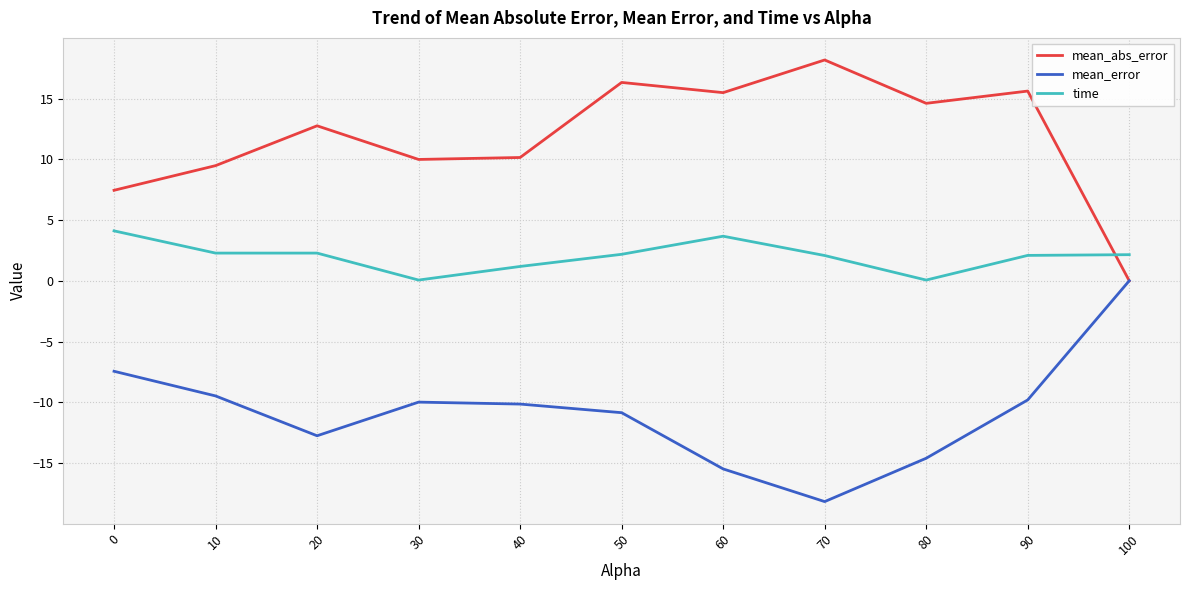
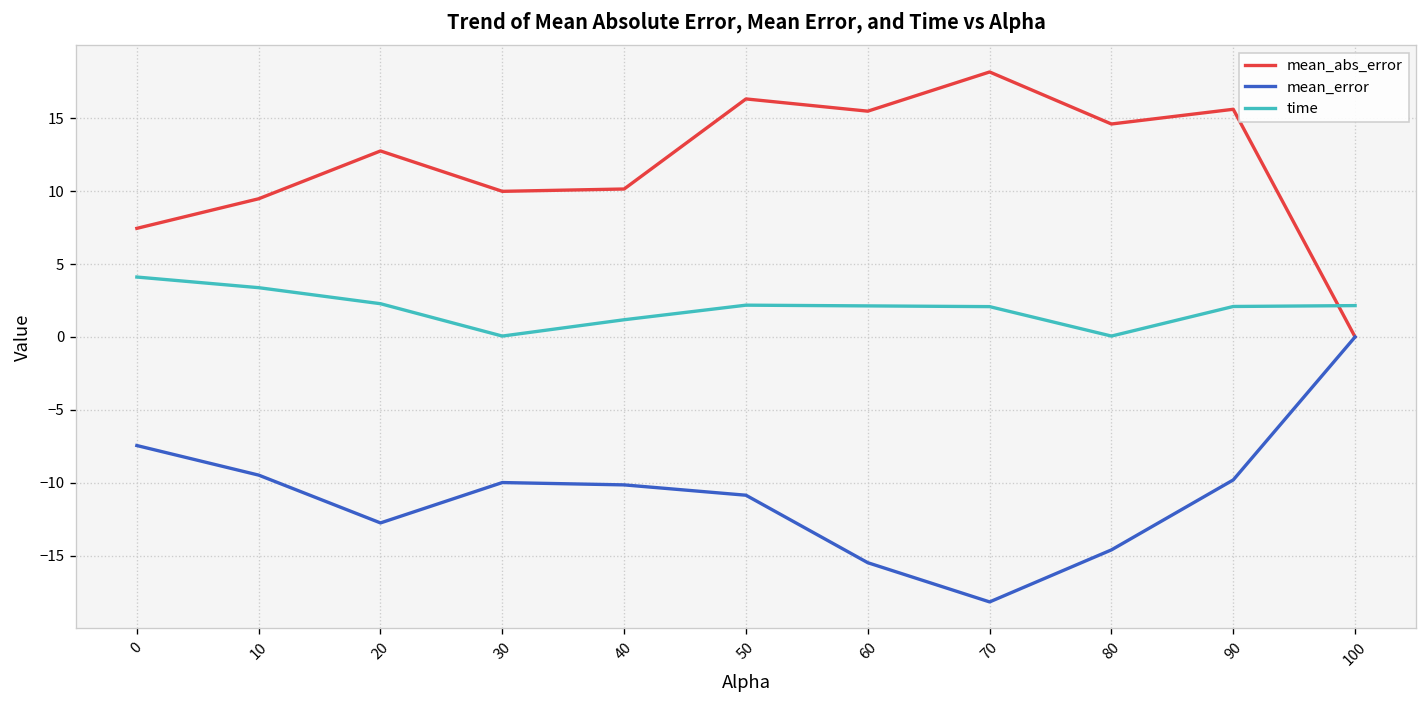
  {
    "mean_abs_error": {
      "0": 7.5,
      "10": 9.5,
      "20": 12.8,
      "30": 10.0,
      "40": 10.2,
      "50": 16.3,
      "60": 15.5,
      "70": 18.2,
      "80": 14.6,
      "90": 15.6
    },
    "mean_error": {
      "0": -7.5,
      "10": -9.5,
      "20": -12.8,
      "30": -10.0,
      "40": -10.2,
      "50": -10.9,
      "60": -15.5,
      "70": -18.2,
      "80": -14.6,
      "90": -9.8
    },
    "time": {
      "0": 4.1,
-     "10": 2.3,
+     "10": 3.4,
      "20": 2.3,
      "30": 0.1,
      "40": 1.2,
      "50": 2.2,
-     "60": 3.7,
+     "60": 2.1,
      "70": 2.1,
      "80": 0.1,
      "90": 2.1,
      "100": 2.2
    }
  }
